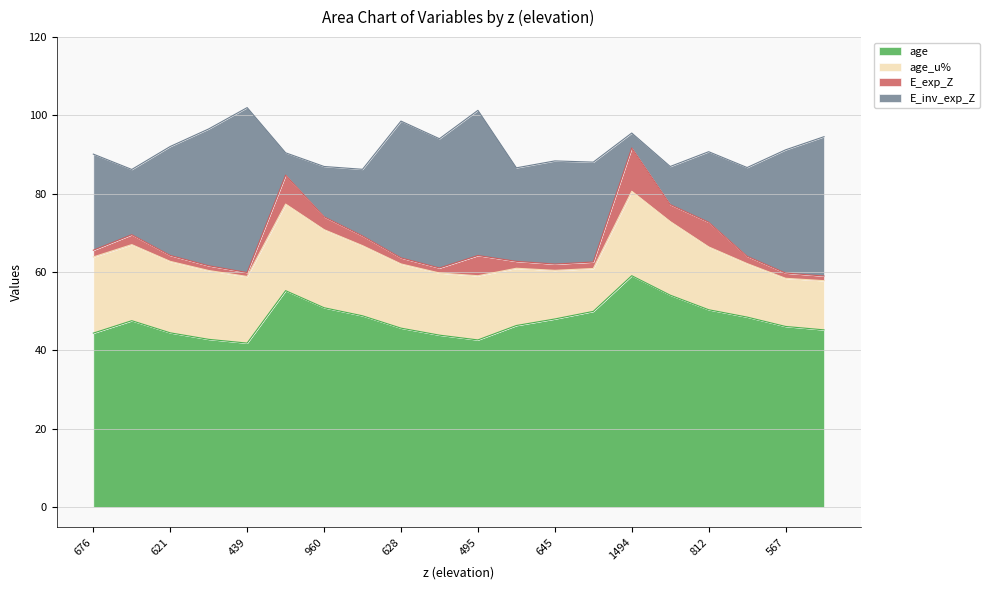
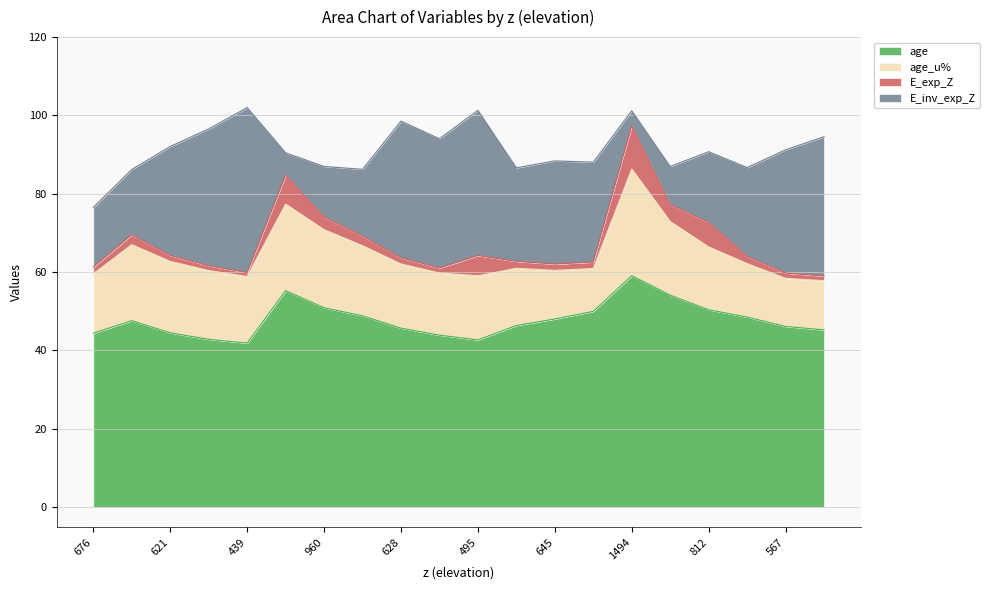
  {
    "age": {
      "676": 44,
      "621": 44,
      "439": 42,
      "960": 51,
      "628": 46,
      "495": 43,
      "645": 48,
      "1494": 59,
      "812": 50,
      "567": 46
    },
    "age_u%": {
-     "676": 19,
+     "676": 15,
      "621": 18,
      "439": 17,
      "960": 20,
      "628": 16,
      "495": 16,
      "645": 12,
-     "1494": 22,
+     "1494": 27,
      "812": 16,
      "567": 12
    },
    "E_exp_Z": {
      "676": 2,
      "621": 2,
      "439": 1,
      "960": 3,
      "628": 2,
      "495": 5,
      "645": 2,
      "1494": 11,
      "812": 6,
      "567": 1
    },
    "E_inv_exp_Z": {
-     "676": 25,
+     "676": 15,
      "621": 28,
      "439": 42,
      "960": 13,
      "628": 35,
      "495": 37,
      "645": 26,
      "1494": 4,
      "812": 18,
      "567": 31
    }
  }
